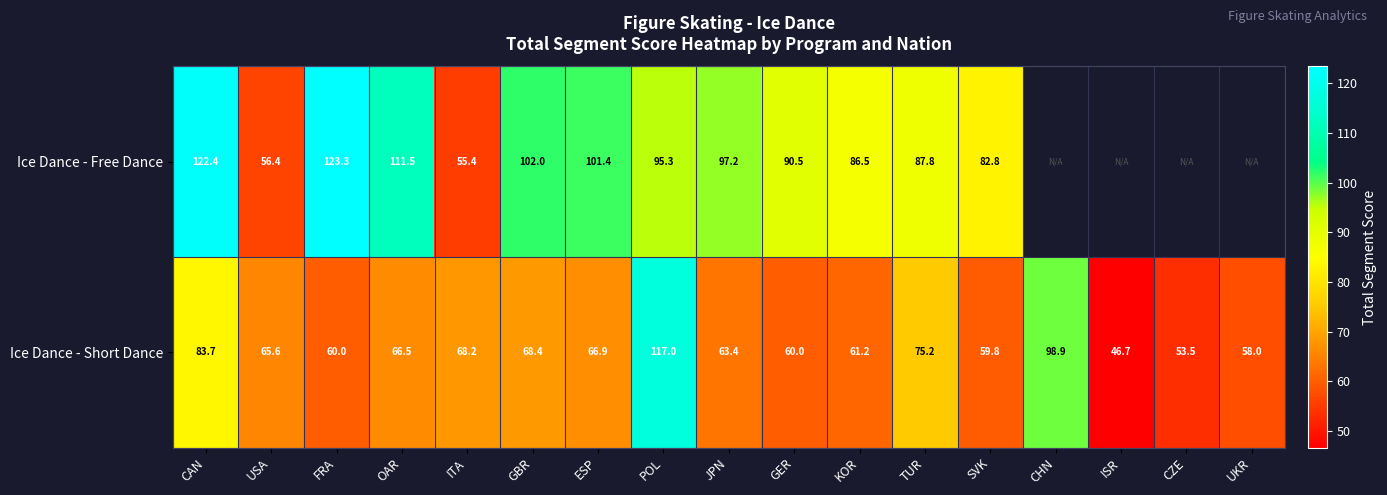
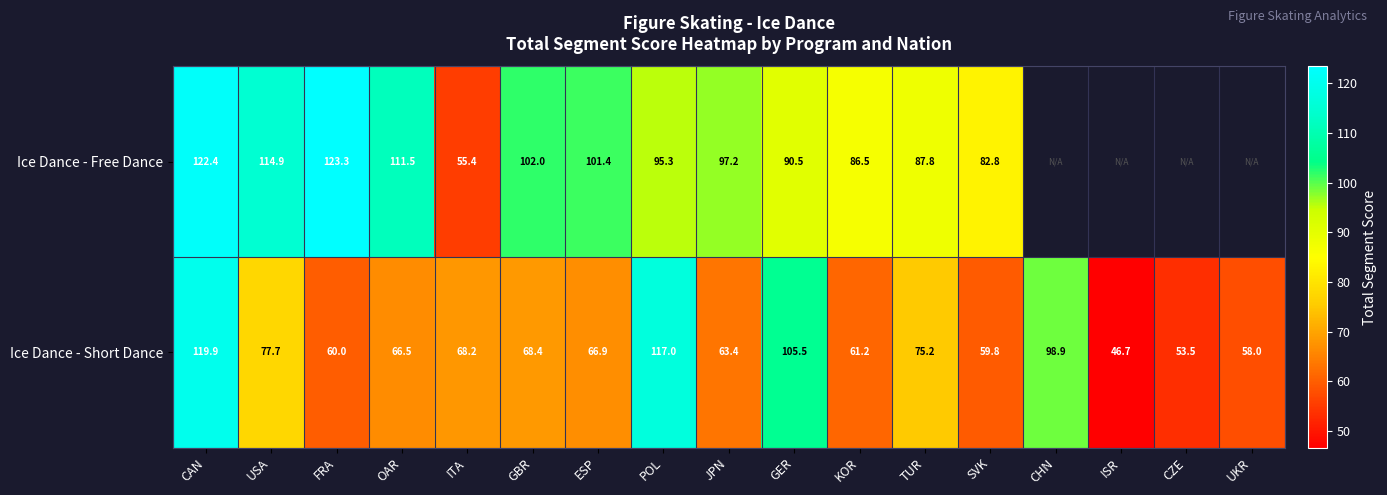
  {
    "Ice Dance - Free Dance": {
      "CAN": 122.4,
-     "USA": 56.4,
+     "USA": 114.9,
      "FRA": 123.3,
      "OAR": 111.5,
      "ITA": 55.4,
      "GBR": 102.0,
      "ESP": 101.4,
      "POL": 95.3,
      "JPN": 97.2,
      "GER": 90.5,
      "KOR": 86.5,
      "TUR": 87.8,
      "SVK": 82.8
    },
    "Ice Dance - Short Dance": {
-     "CAN": 83.7,
-     "USA": 65.6,
+     "CAN": 119.9,
+     "USA": 77.7,
      "FRA": 60.0,
      "OAR": 66.5,
      "ITA": 68.2,
      "GBR": 68.4,
      "ESP": 66.9,
      "POL": 117.0,
      "JPN": 63.4,
-     "GER": 60.0,
+     "GER": 105.5,
      "KOR": 61.2,
      "TUR": 75.2,
      "SVK": 59.8,
      "CHN": 98.9,
      "ISR": 46.7,
      "CZE": 53.5,
      "UKR": 58.0
    }
  }
